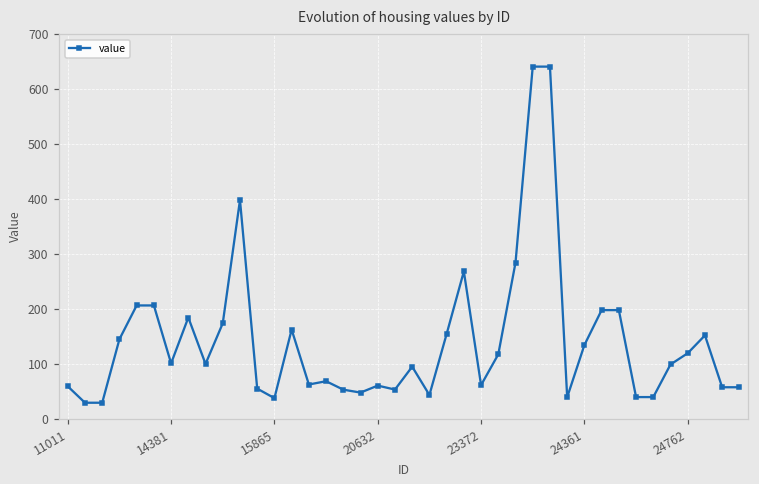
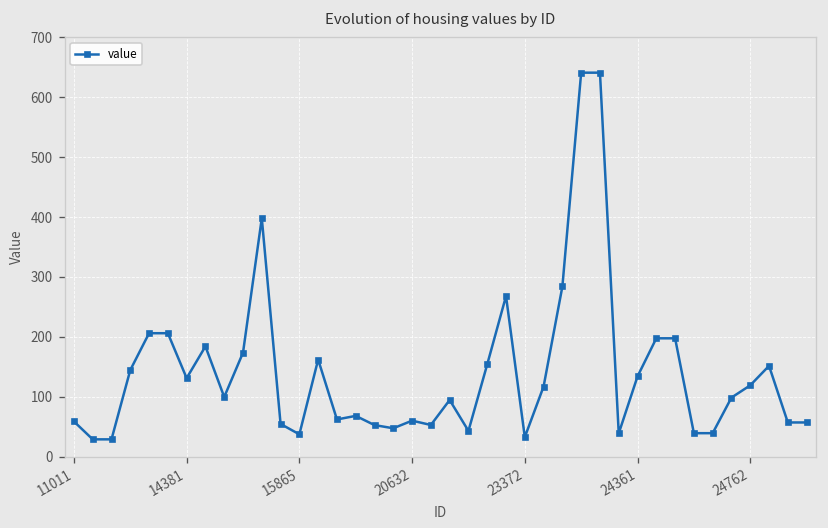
  {
    "11011": 60,
-   "14381": 100,
+   "14381": 130,
    "15865": 40,
    "20632": 60,
-   "23372": 60,
+   "23372": 30,
    "24361": 130,
    "24762": 120
  }
